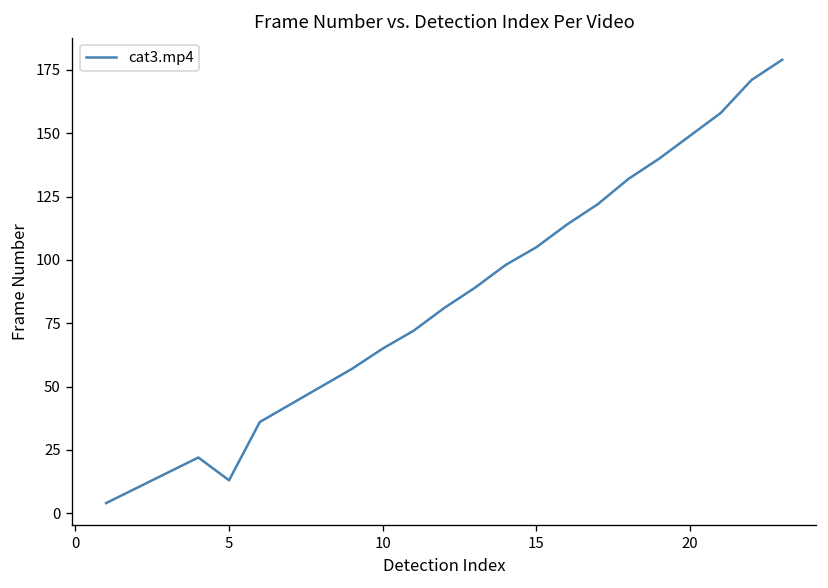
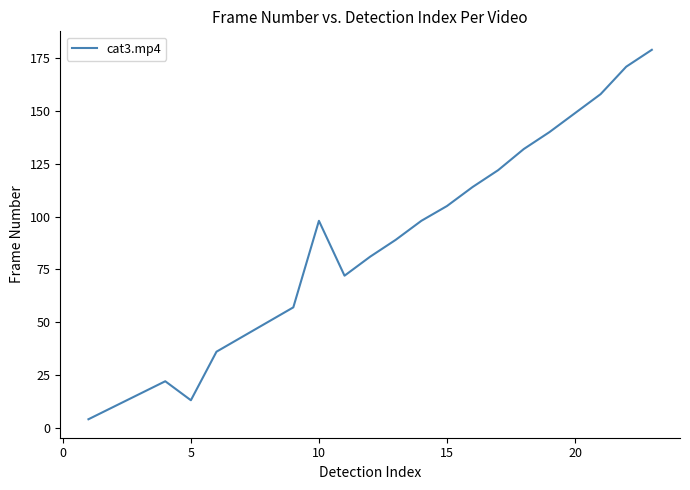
  {
    "5": 13,
-   "10": 65,
+   "10": 98,
    "15": 105,
    "20": 149
  }
